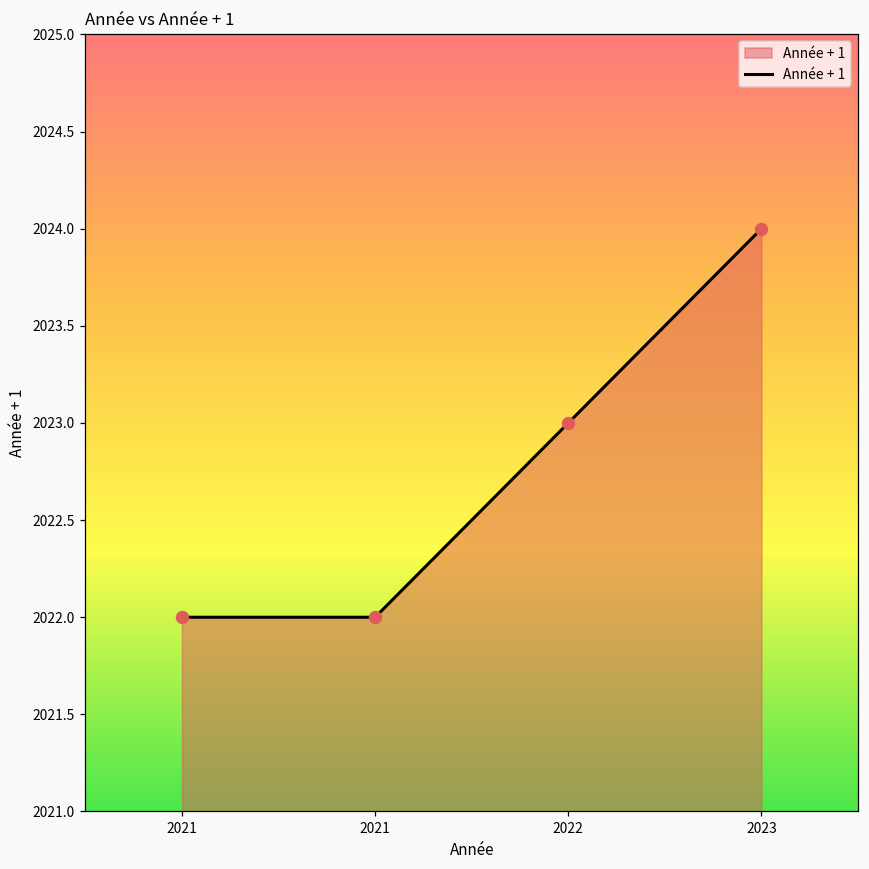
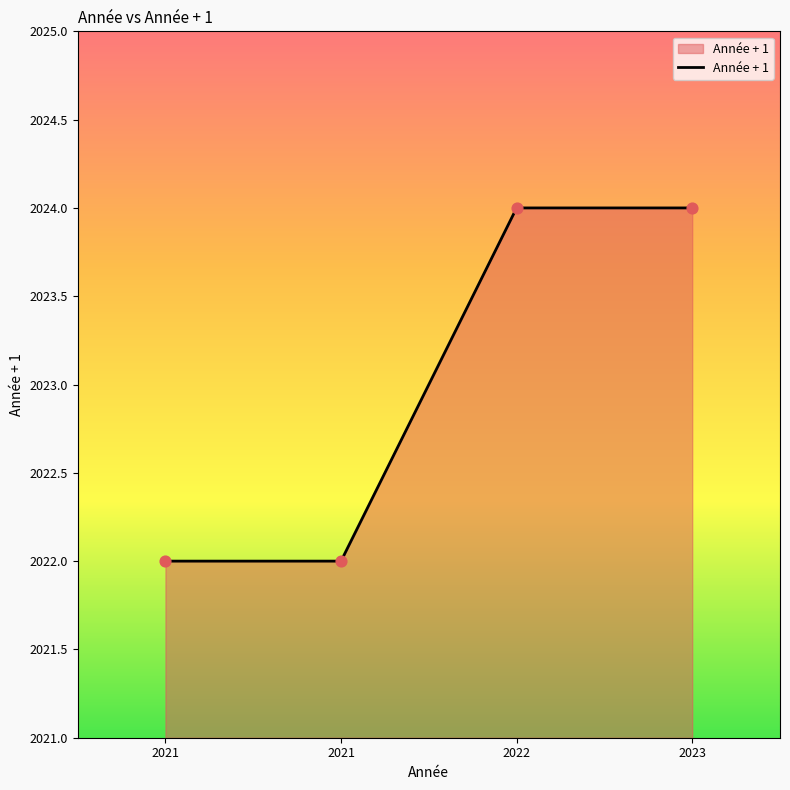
  {
-   "2022": 2023,
+   "2022": 2024,
    "2023": 2024
  }
